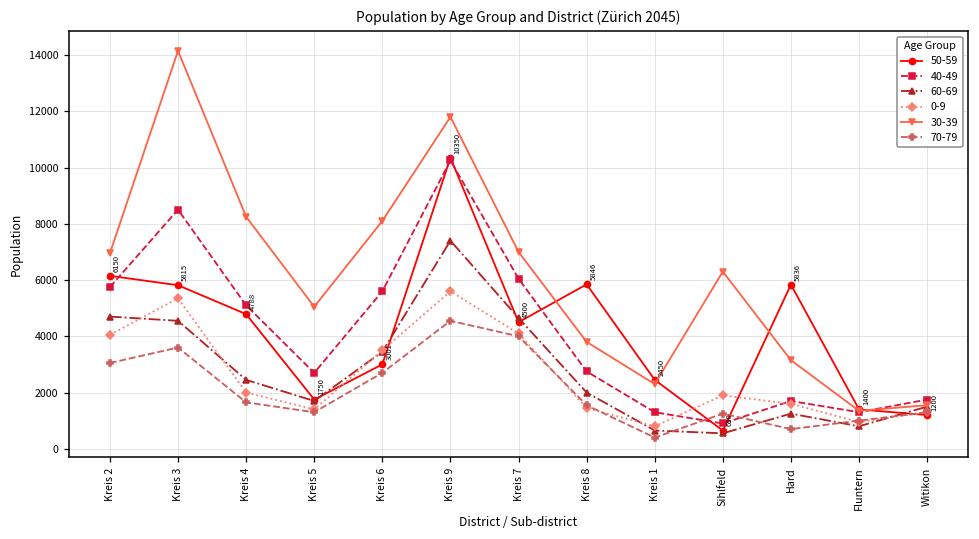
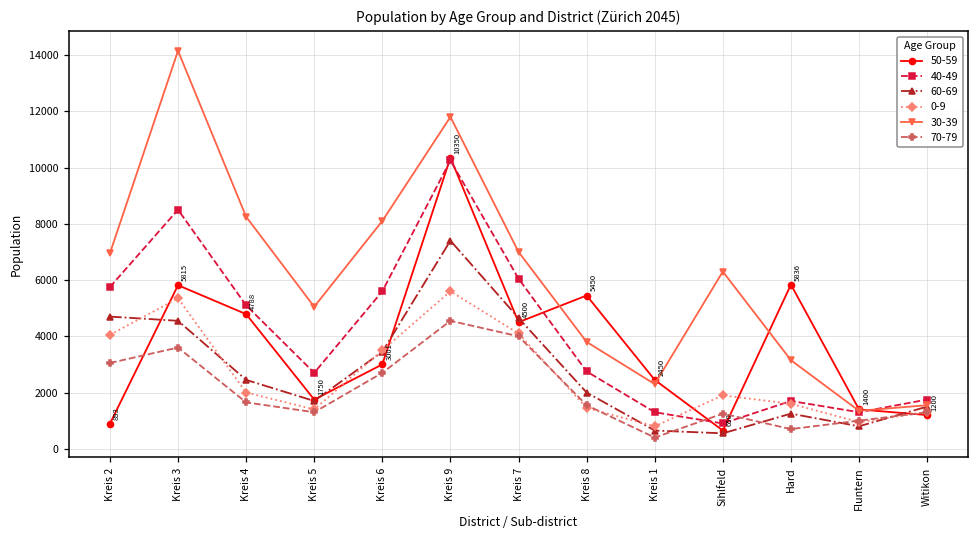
  {
    "50-59": {
-     "Kreis 2": 6150,
+     "Kreis 2": 893,
      "Kreis 3": 5815,
      "Kreis 4": 4788,
      "Kreis 6": 3001,
      "Kreis 9": 10350,
      "Kreis 7": 4500,
-     "Kreis 8": 5846,
+     "Kreis 8": 5450,
      "Kreis 1": 2450,
      "Hard": 5836
    }
  }
